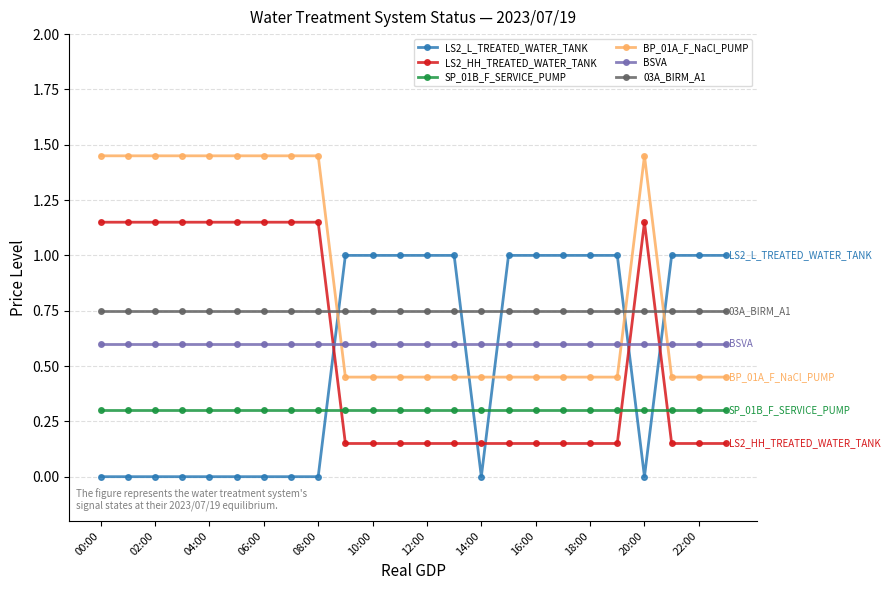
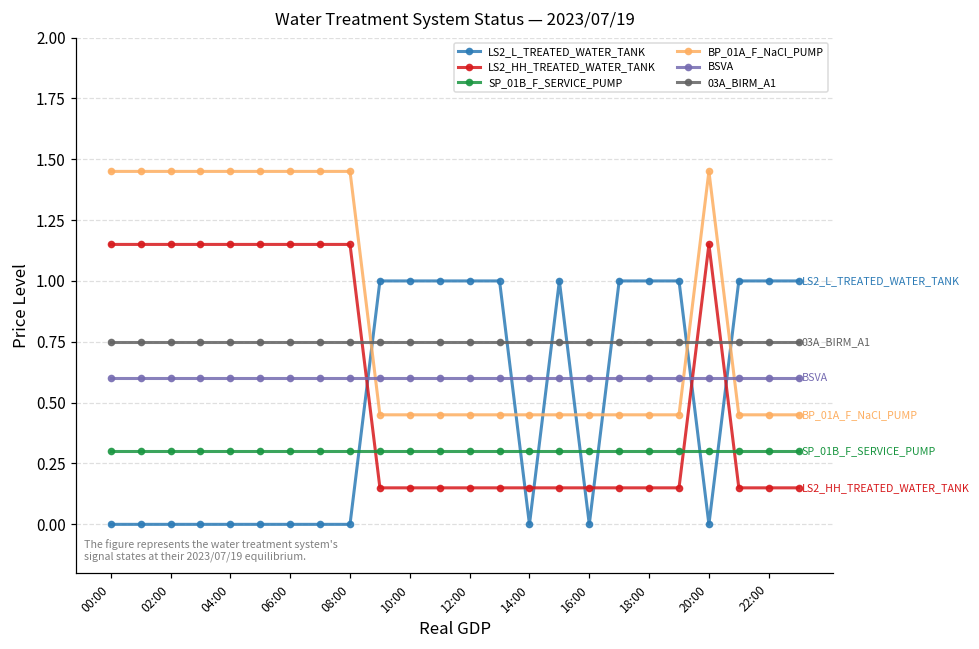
  {
    "LS2_L_TREATED_WATER_TANK": {
      "08:00": 0,
      "10:00": 1,
      "12:00": 1,
      "14:00": 0,
-     "16:00": 1,
+     "16:00": 0,
      "18:00": 1,
      "20:00": 0,
      "22:00": 1
    },
    "LS2_HH_TREATED_WATER_TANK": {
      "00:00": 1.15,
      "02:00": 1.15,
      "04:00": 1.15,
      "06:00": 1.15,
      "08:00": 1.15,
      "10:00": 0.15,
      "12:00": 0.15,
      "14:00": 0.15,
      "16:00": 0.15,
      "18:00": 0.15,
      "20:00": 1.15,
      "22:00": 0.15
    },
    "SP_01B_F_SERVICE_PUMP": {
      "00:00": 0.30,
      "02:00": 0.30,
      "04:00": 0.30,
      "06:00": 0.30,
      "08:00": 0.30,
      "10:00": 0.30,
      "12:00": 0.30,
      "14:00": 0.30,
      "16:00": 0.30,
      "18:00": 0.30,
      "20:00": 0.30,
      "22:00": 0.30
    },
    "BP_01A_F_NaCl_PUMP": {
      "00:00": 1.45,
      "02:00": 1.45,
      "04:00": 1.45,
      "06:00": 1.45,
      "08:00": 1.45,
      "10:00": 0.45,
      "12:00": 0.45,
      "14:00": 0.45,
      "16:00": 0.45,
      "18:00": 0.45,
      "20:00": 1.45,
      "22:00": 0.45
    },
    "BSVA": {
      "00:00": 0.60,
      "02:00": 0.60,
      "04:00": 0.60,
      "06:00": 0.60,
      "08:00": 0.60,
      "10:00": 0.60,
      "12:00": 0.60,
      "14:00": 0.60,
      "16:00": 0.60,
      "18:00": 0.60,
      "20:00": 0.60,
      "22:00": 0.60
    },
    "03A_BIRM_A1": {
      "00:00": 0.75,
      "02:00": 0.75,
      "04:00": 0.75,
      "06:00": 0.75,
      "08:00": 0.75,
      "10:00": 0.75,
      "12:00": 0.75,
      "14:00": 0.75,
      "16:00": 0.75,
      "18:00": 0.75,
      "20:00": 0.75,
      "22:00": 0.75
    }
  }
